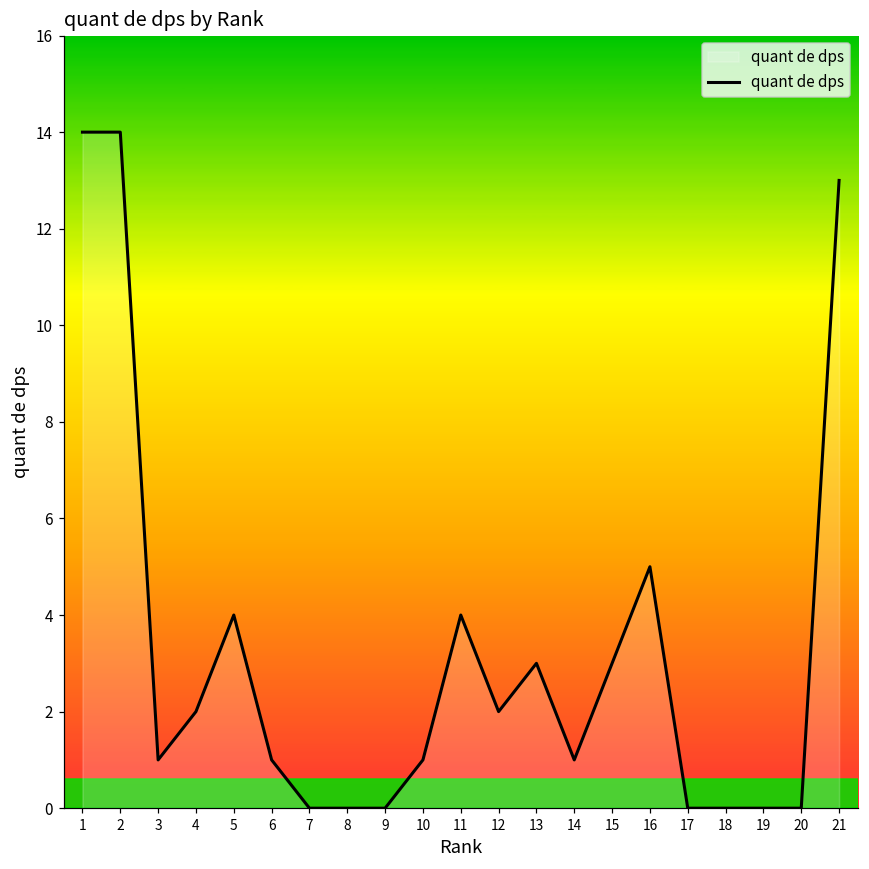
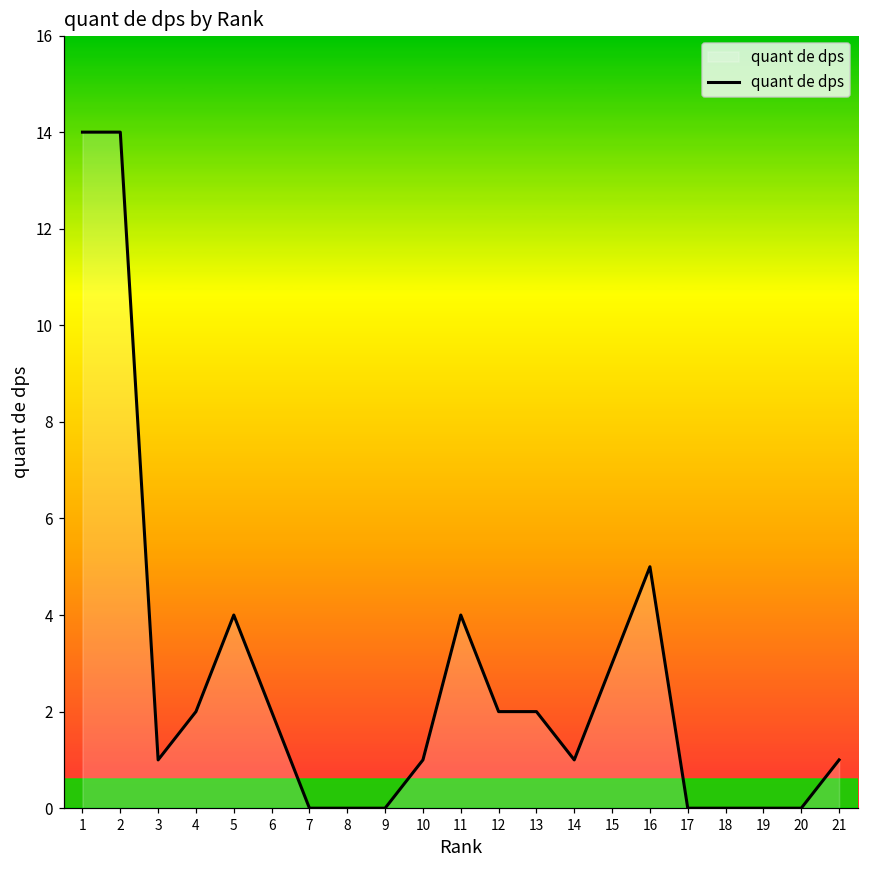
  {
    "1": 14,
    "2": 14,
    "3": 1,
    "4": 2,
    "5": 4,
-   "6": 1,
+   "6": 2,
    "10": 1,
    "11": 4,
    "12": 2,
-   "13": 3,
+   "13": 2,
    "14": 1,
    "15": 3,
    "16": 5,
-   "21": 13
+   "21": 1
  }
